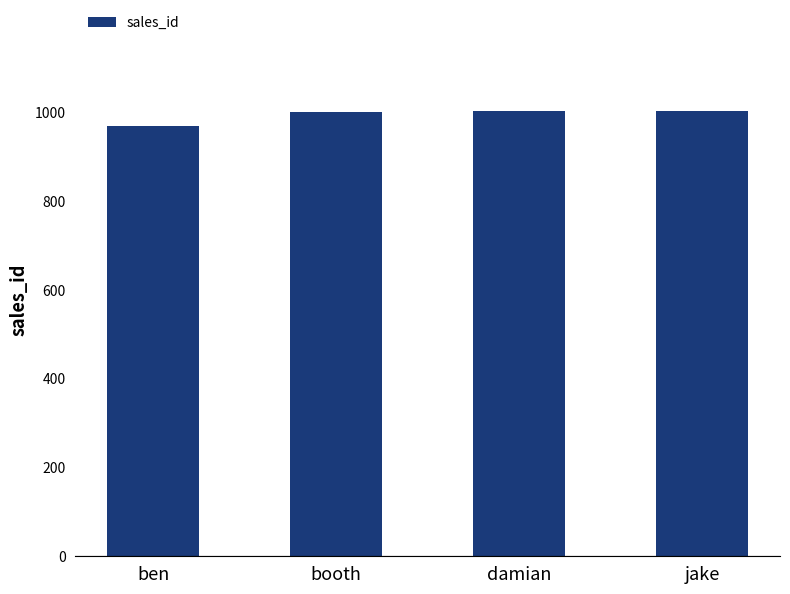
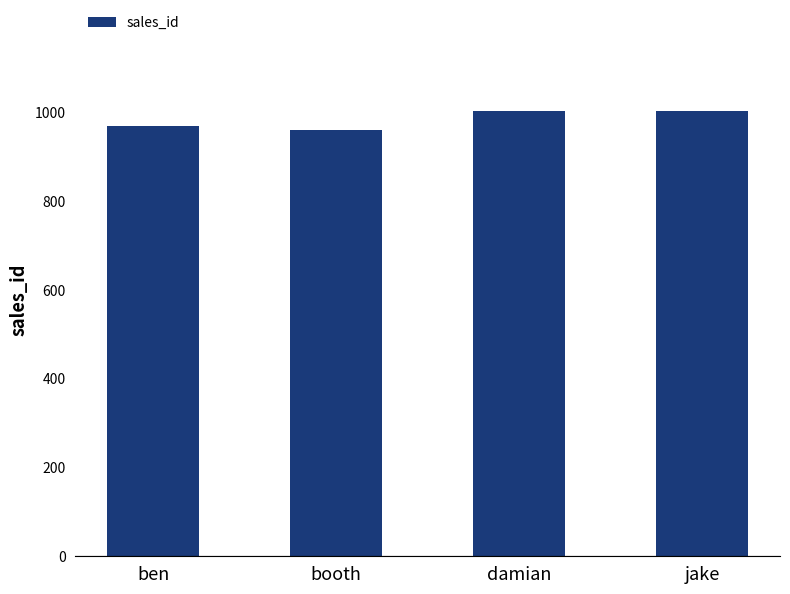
  {
    "ben": 970,
-   "booth": 1000,
+   "booth": 960,
    "damian": 1000,
    "jake": 1000
  }
